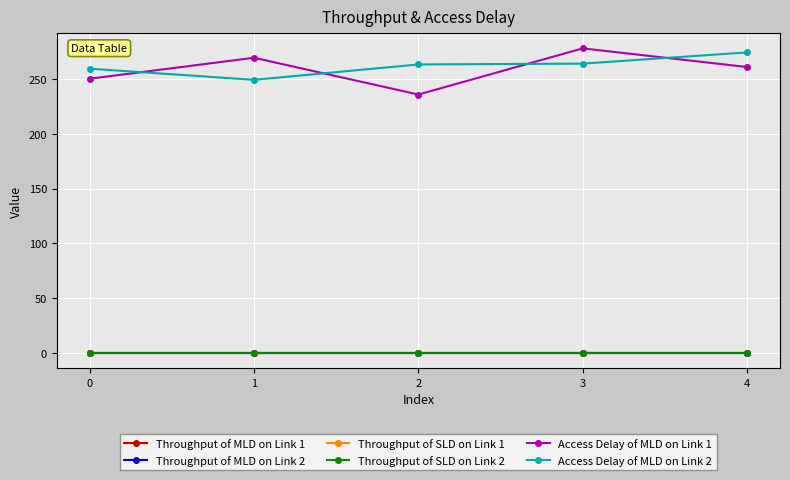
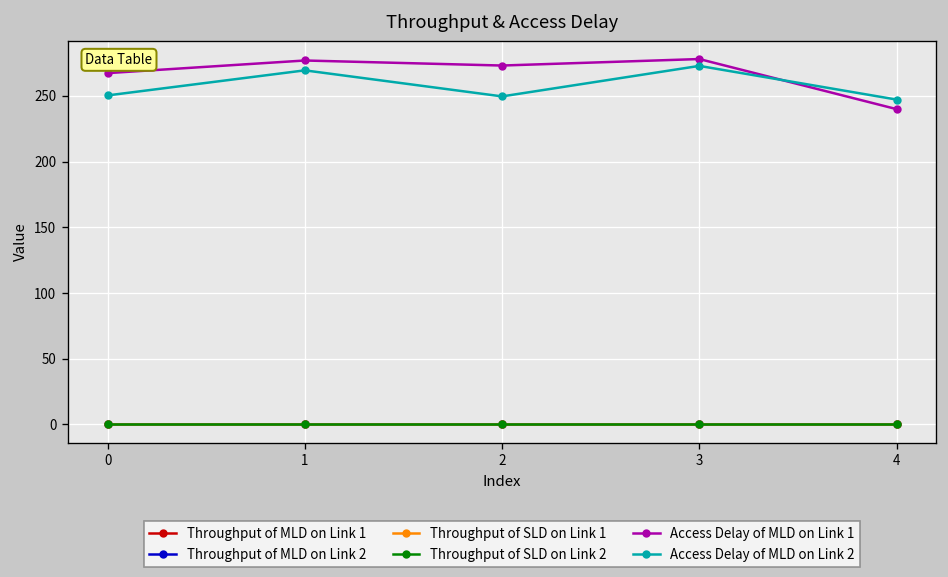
  {
    "Throughput of SLD on Link 2": {
      "0": 0,
      "1": 0,
      "2": 0,
      "3": 0,
      "4": 0
    },
    "Access Delay of MLD on Link 1": {
-     "0": 250,
-     "1": 269,
-     "2": 236,
+     "0": 267,
+     "1": 277,
+     "2": 273,
      "3": 278,
-     "4": 261
+     "4": 240
    },
    "Access Delay of MLD on Link 2": {
-     "0": 259,
-     "1": 249,
-     "2": 263,
-     "3": 264,
-     "4": 274
+     "0": 250,
+     "1": 269,
+     "2": 250,
+     "3": 273,
+     "4": 247
    }
  }
